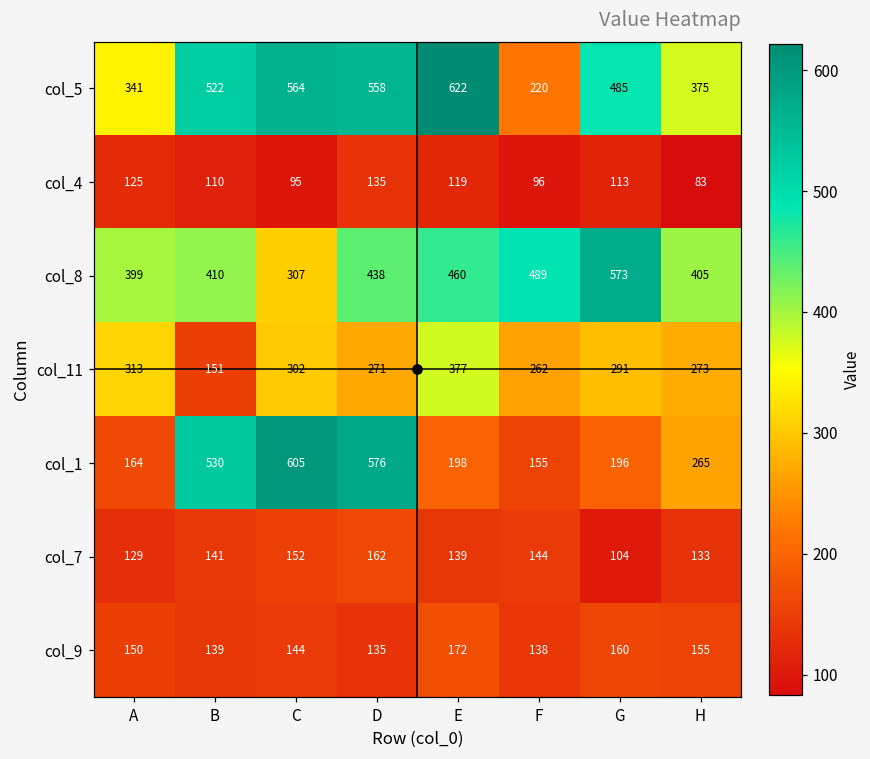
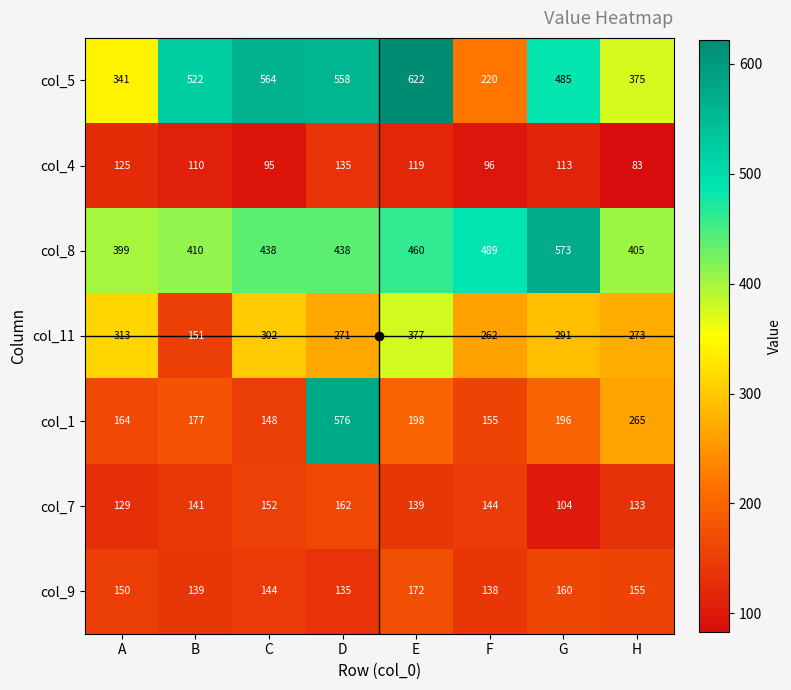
  {
    "col_5": {
      "A": 341,
      "B": 522,
      "C": 564,
      "D": 558,
      "E": 622,
      "F": 220,
      "G": 485,
      "H": 375
    },
    "col_4": {
      "A": 125,
      "B": 110,
      "C": 95,
      "D": 135,
      "E": 119,
      "F": 96,
      "G": 113,
      "H": 83
    },
    "col_8": {
      "A": 399,
      "B": 410,
-     "C": 307,
+     "C": 438,
      "D": 438,
      "E": 460,
      "F": 489,
      "G": 573,
      "H": 405
    },
    "col_11": {
      "A": 313,
      "B": 151,
      "C": 302,
      "D": 271,
      "E": 377,
      "F": 262,
      "G": 291,
      "H": 273
    },
    "col_1": {
      "A": 164,
-     "B": 530,
-     "C": 605,
+     "B": 177,
+     "C": 148,
      "D": 576,
      "E": 198,
      "F": 155,
      "G": 196,
      "H": 265
    },
    "col_7": {
      "A": 129,
      "B": 141,
      "C": 152,
      "D": 162,
      "E": 139,
      "F": 144,
      "G": 104,
      "H": 133
    },
    "col_9": {
      "A": 150,
      "B": 139,
      "C": 144,
      "D": 135,
      "E": 172,
      "F": 138,
      "G": 160,
      "H": 155
    }
  }
